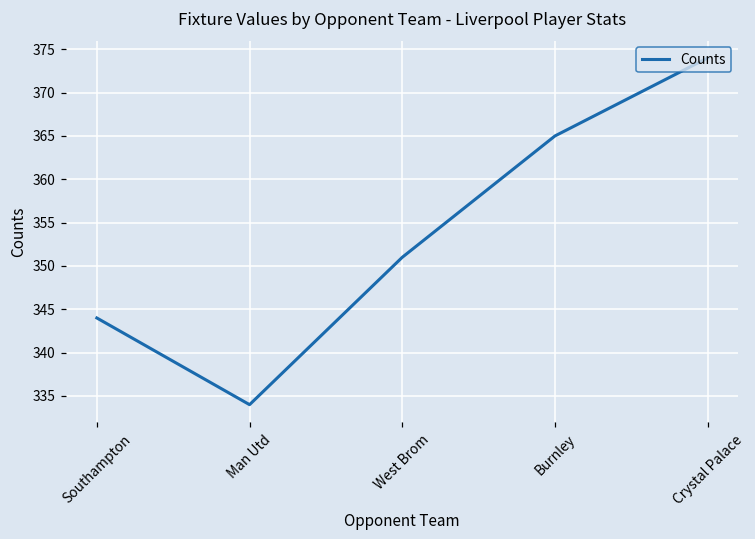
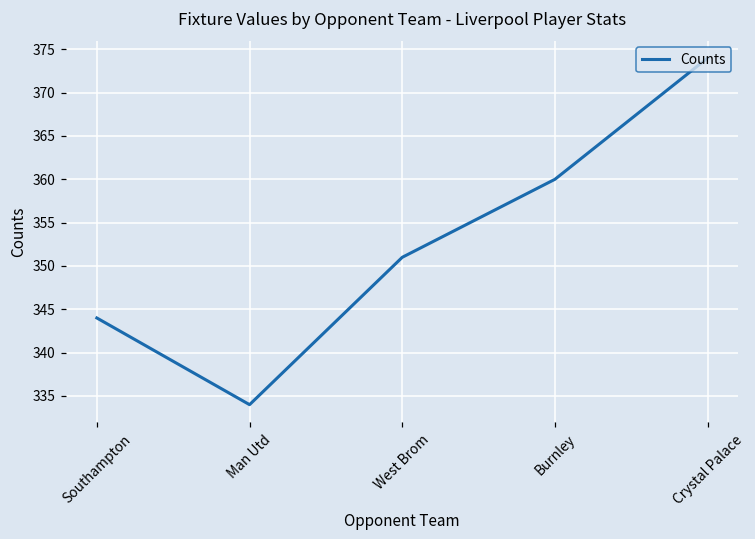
  {
    "Southampton": 344,
    "Man Utd": 334,
    "West Brom": 351,
-   "Burnley": 365
+   "Burnley": 360
  }
